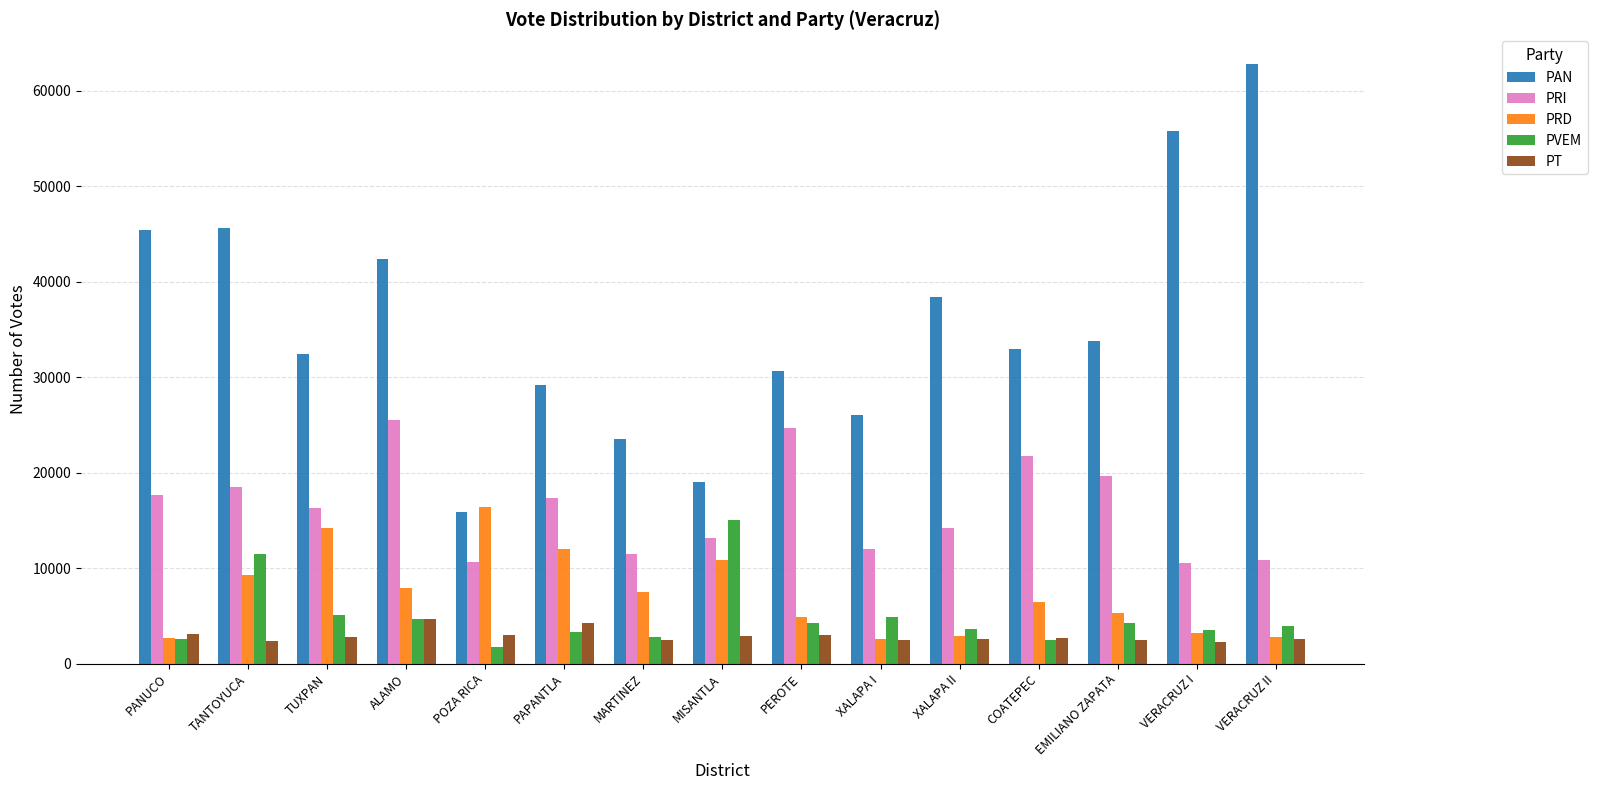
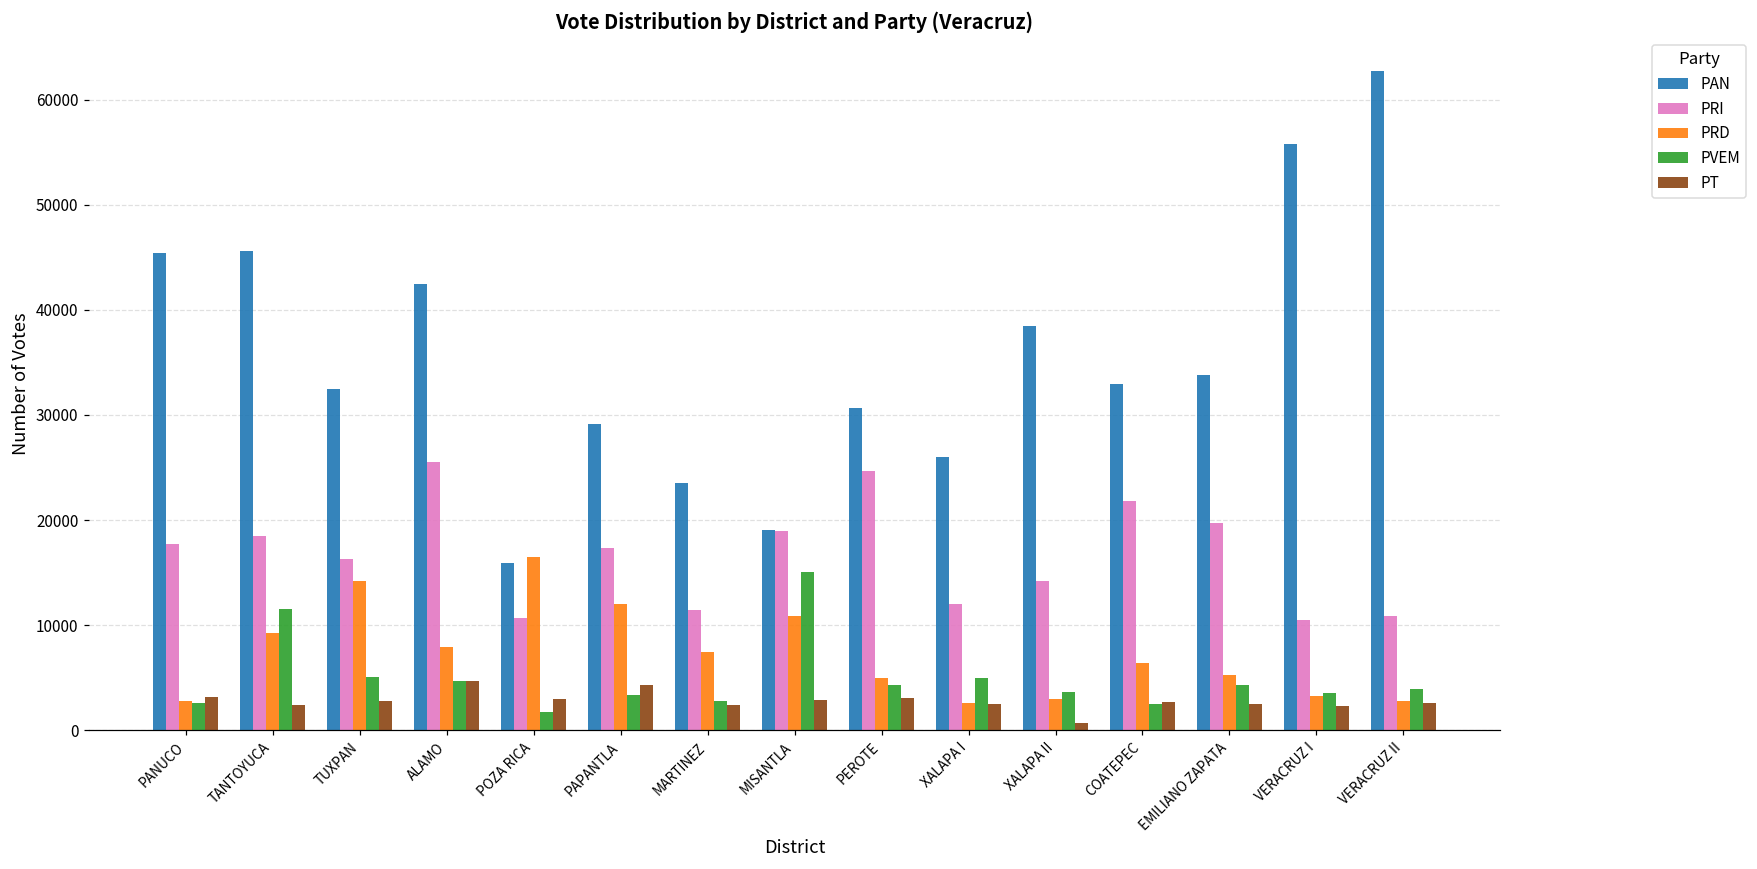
  {
    "PAN": {
      "PANUCO": 45000,
      "TANTOYUCA": 46000,
      "TUXPAN": 32000,
      "ALAMO": 42000,
      "POZA RICA": 16000,
      "PAPANTLA": 29000,
      "MARTINEZ": 24000,
      "MISANTLA": 19000,
      "PEROTE": 31000,
      "XALAPA I": 26000,
      "XALAPA II": 38000,
      "COATEPEC": 33000,
      "EMILIANO ZAPATA": 34000,
      "VERACRUZ I": 56000,
      "VERACRUZ II": 63000
    },
    "PRI": {
      "PANUCO": 18000,
      "TANTOYUCA": 18000,
      "TUXPAN": 16000,
      "ALAMO": 26000,
      "POZA RICA": 11000,
      "PAPANTLA": 17000,
      "MARTINEZ": 11000,
-     "MISANTLA": 13000,
+     "MISANTLA": 19000,
      "PEROTE": 25000,
      "XALAPA I": 12000,
      "XALAPA II": 14000,
      "COATEPEC": 22000,
      "EMILIANO ZAPATA": 20000,
      "VERACRUZ I": 10000,
      "VERACRUZ II": 11000
    },
    "PRD": {
      "PANUCO": 3000,
      "TANTOYUCA": 9000,
      "TUXPAN": 14000,
      "ALAMO": 8000,
      "POZA RICA": 16000,
      "PAPANTLA": 12000,
      "MARTINEZ": 7000,
      "MISANTLA": 11000,
      "PEROTE": 5000,
      "XALAPA I": 3000,
      "XALAPA II": 3000,
      "COATEPEC": 6000,
      "EMILIANO ZAPATA": 5000,
      "VERACRUZ I": 3000,
      "VERACRUZ II": 3000
    },
    "PVEM": {
      "PANUCO": 3000,
      "TANTOYUCA": 11000,
      "TUXPAN": 5000,
      "ALAMO": 5000,
      "POZA RICA": 2000,
      "PAPANTLA": 3000,
      "MARTINEZ": 3000,
      "MISANTLA": 15000,
      "PEROTE": 4000,
      "XALAPA I": 5000,
      "XALAPA II": 4000,
      "COATEPEC": 2000,
      "EMILIANO ZAPATA": 4000,
      "VERACRUZ I": 3000,
      "VERACRUZ II": 4000
    },
    "PT": {
      "PANUCO": 3000,
      "TANTOYUCA": 2000,
      "TUXPAN": 3000,
      "ALAMO": 5000,
      "POZA RICA": 3000,
      "PAPANTLA": 4000,
      "MARTINEZ": 2000,
      "MISANTLA": 3000,
      "PEROTE": 3000,
      "XALAPA I": 3000,
-     "XALAPA II": 3000,
+     "XALAPA II": 1000,
      "COATEPEC": 3000,
      "EMILIANO ZAPATA": 3000,
      "VERACRUZ I": 2000,
      "VERACRUZ II": 3000
    }
  }
